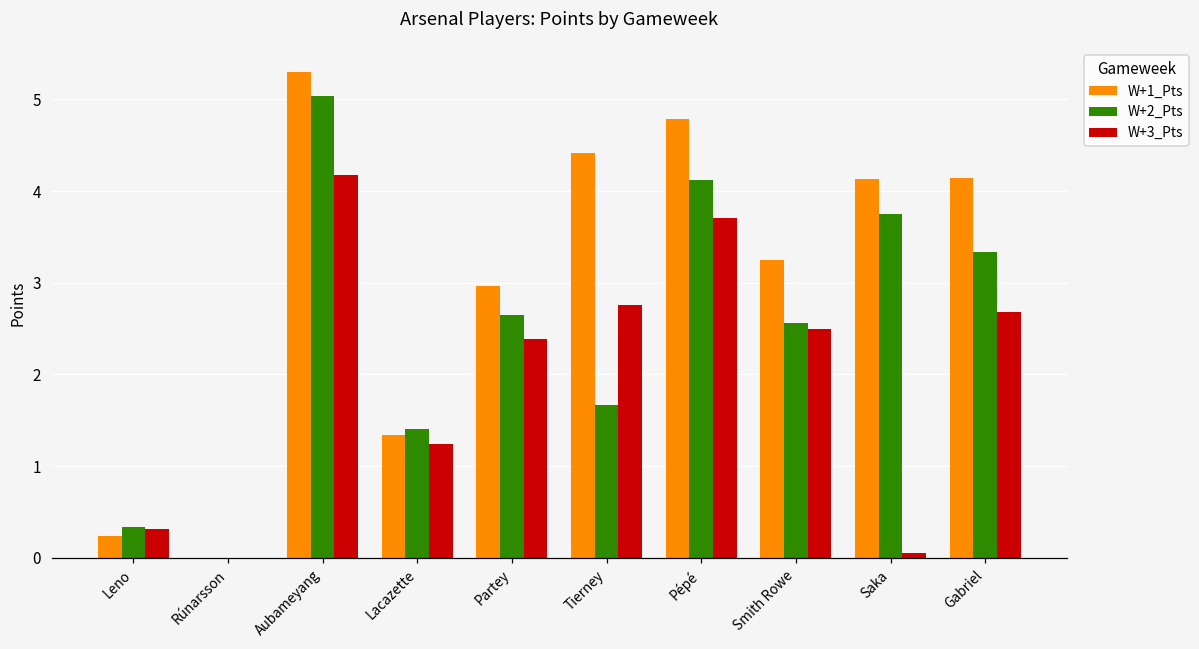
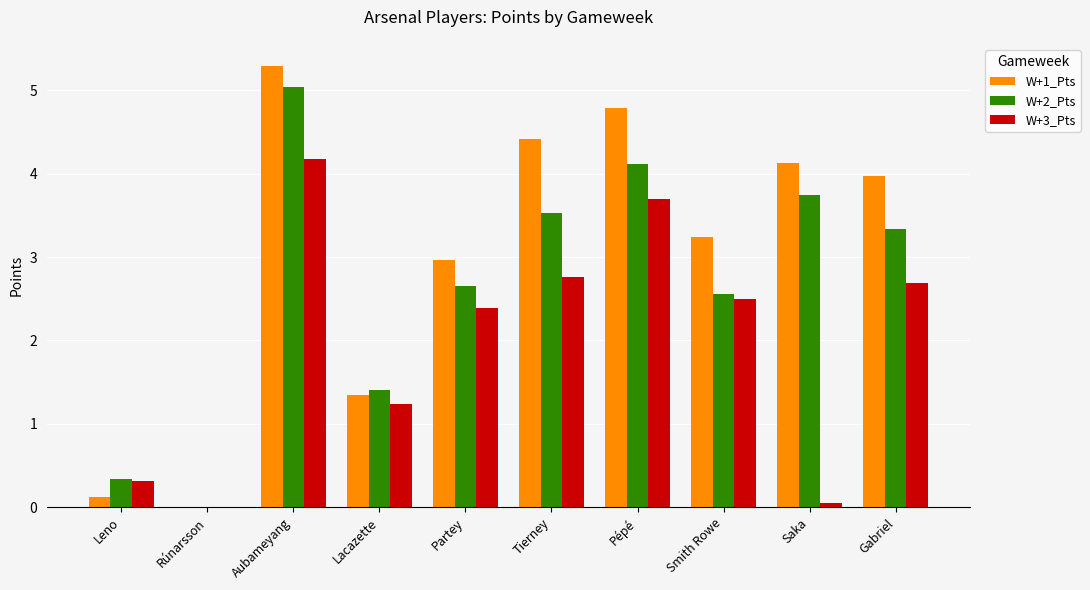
  {
    "W+1_Pts": {
-     "Leno": 0.2,
+     "Leno": 0.1,
      "Rúnarsson": 0.0,
      "Aubameyang": 5.3,
      "Lacazette": 1.3,
      "Partey": 3.0,
      "Tierney": 4.4,
      "Pépé": 4.8,
      "Smith Rowe": 3.2,
      "Saka": 4.1,
-     "Gabriel": 4.1
+     "Gabriel": 4.0
    },
    "W+2_Pts": {
      "Leno": 0.3,
      "Rúnarsson": 0.0,
      "Aubameyang": 5.0,
      "Lacazette": 1.4,
      "Partey": 2.6,
-     "Tierney": 1.7,
+     "Tierney": 3.5,
      "Pépé": 4.1,
      "Smith Rowe": 2.6,
      "Saka": 3.7,
      "Gabriel": 3.3
    },
    "W+3_Pts": {
      "Leno": 0.3,
      "Rúnarsson": 0.0,
      "Aubameyang": 4.2,
      "Lacazette": 1.2,
      "Partey": 2.4,
      "Tierney": 2.8,
      "Pépé": 3.7,
      "Smith Rowe": 2.5,
      "Saka": 0.1,
      "Gabriel": 2.7
    }
  }
